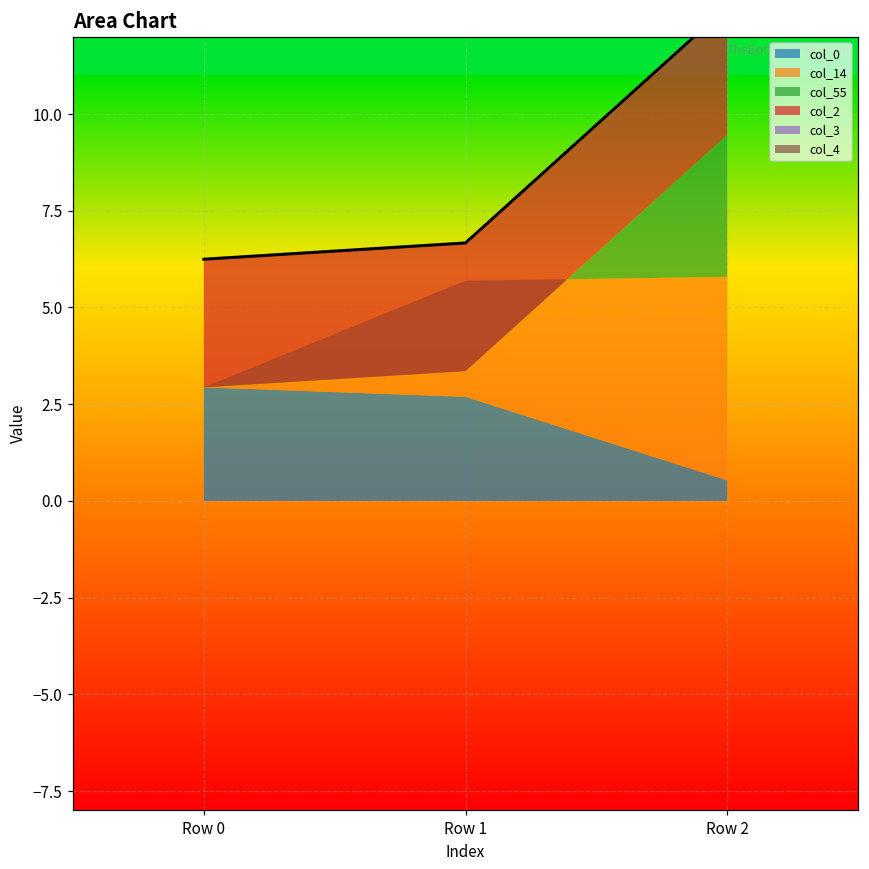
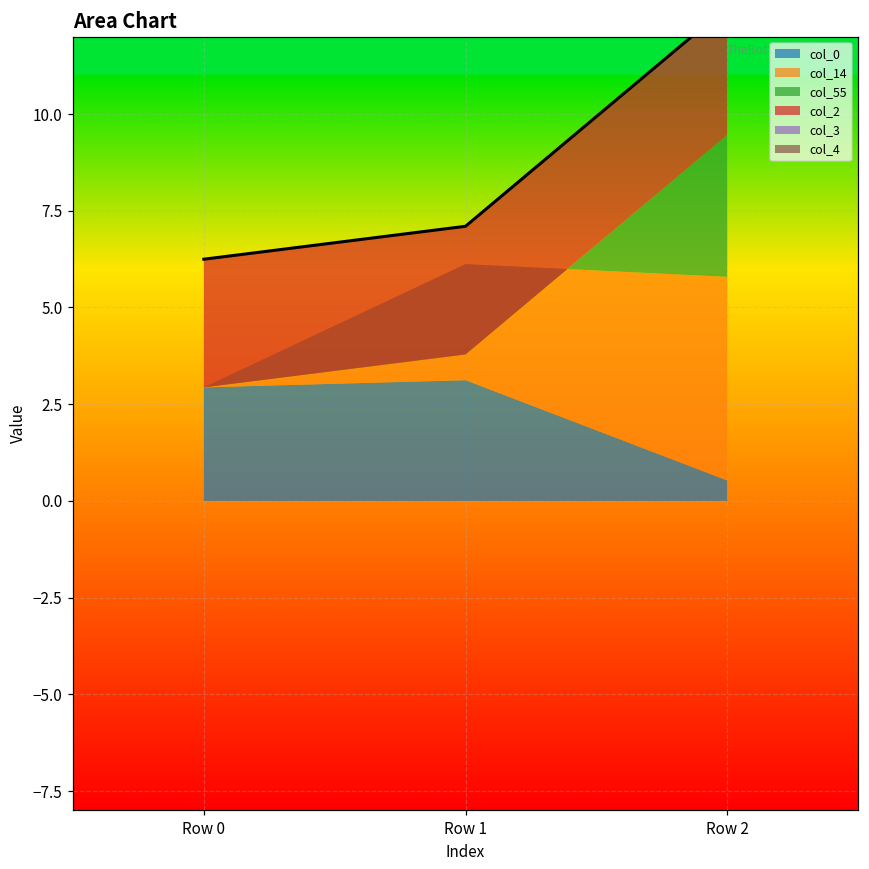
  {
    "col_0": {
-     "Row 1": 2.7,
+     "Row 1": 3.1,
      "Row 2": 0.5
    },
    "col_14": {
      "Row 2": 5.3
    },
    "col_55": {
      "Row 2": 3.7
    },
    "col_4": {
      "Row 1": 0.0
    }
  }
